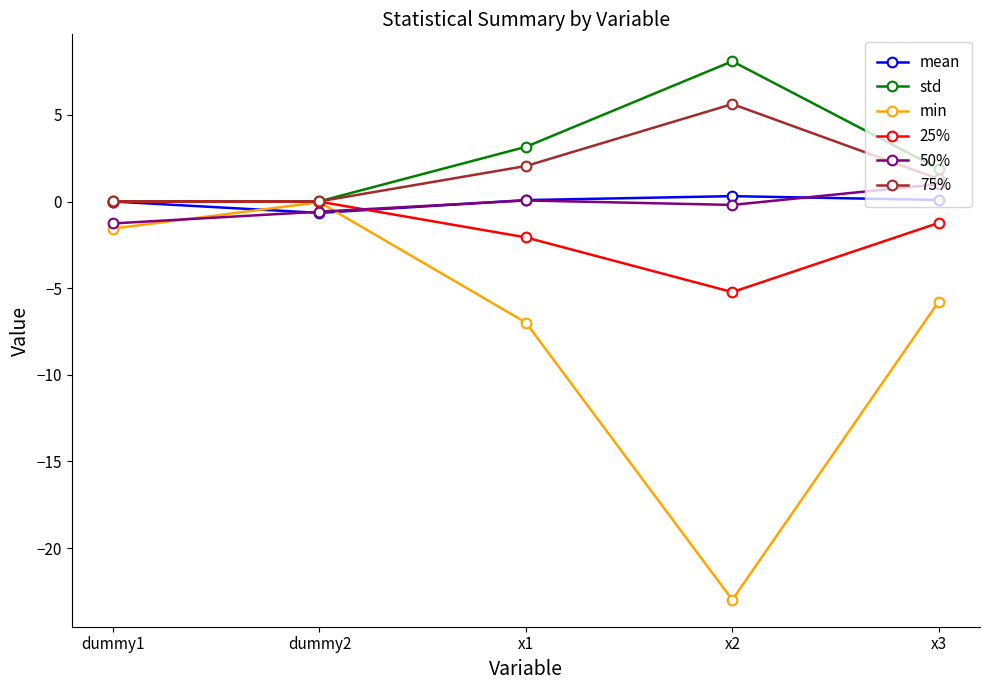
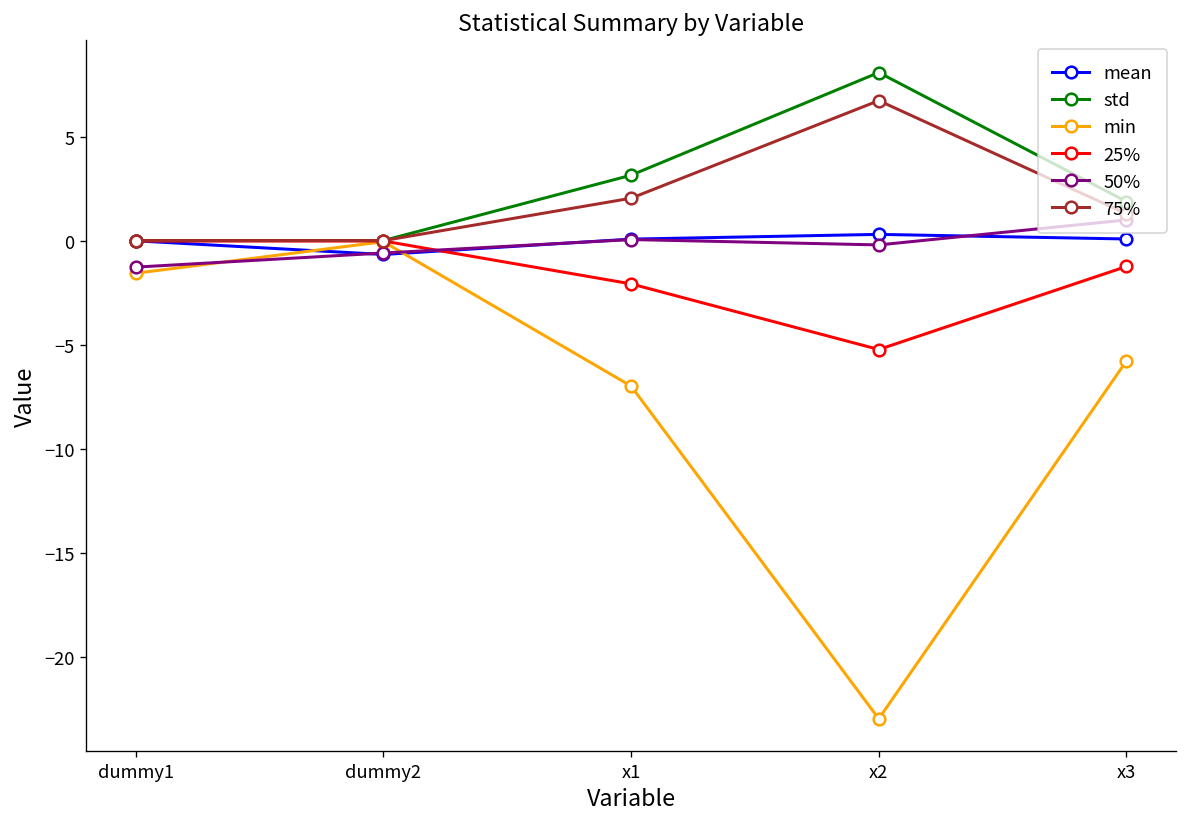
  {
    "mean": {
      "x2": 0.3
    },
    "std": {
      "x1": 3.2,
      "x2": 8.1
    },
    "min": {
      "dummy1": -1.6,
      "x1": -7.0,
      "x2": -23.0,
      "x3": -5.8
    },
    "25%": {
      "x1": -2.1,
      "x2": -5.2,
      "x3": -1.2
    },
    "50%": {
      "dummy1": -1.3,
      "x2": -0.2
    },
    "75%": {
      "x1": 2.0,
-     "x2": 5.6
+     "x2": 6.7
    }
  }
